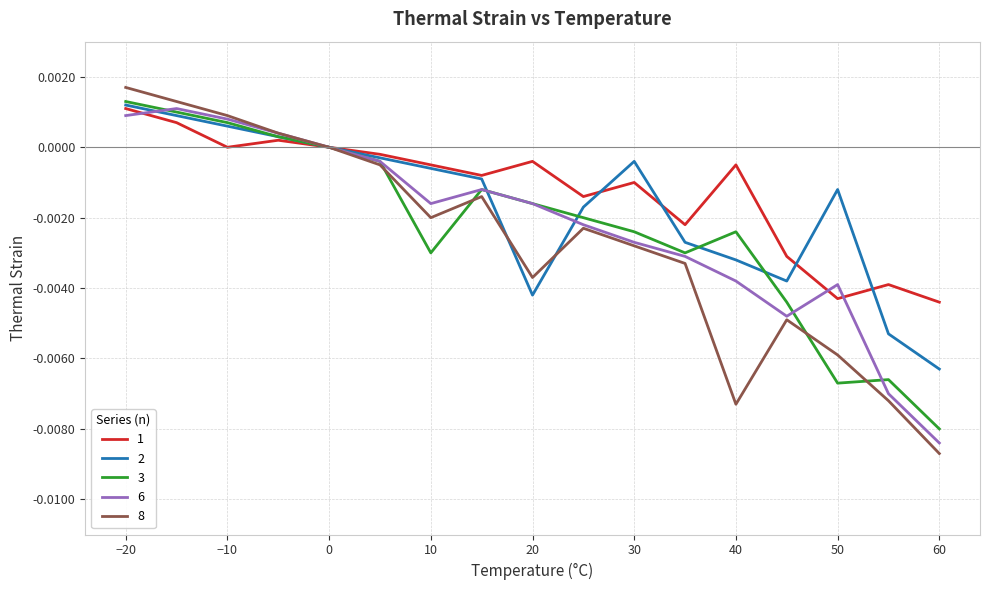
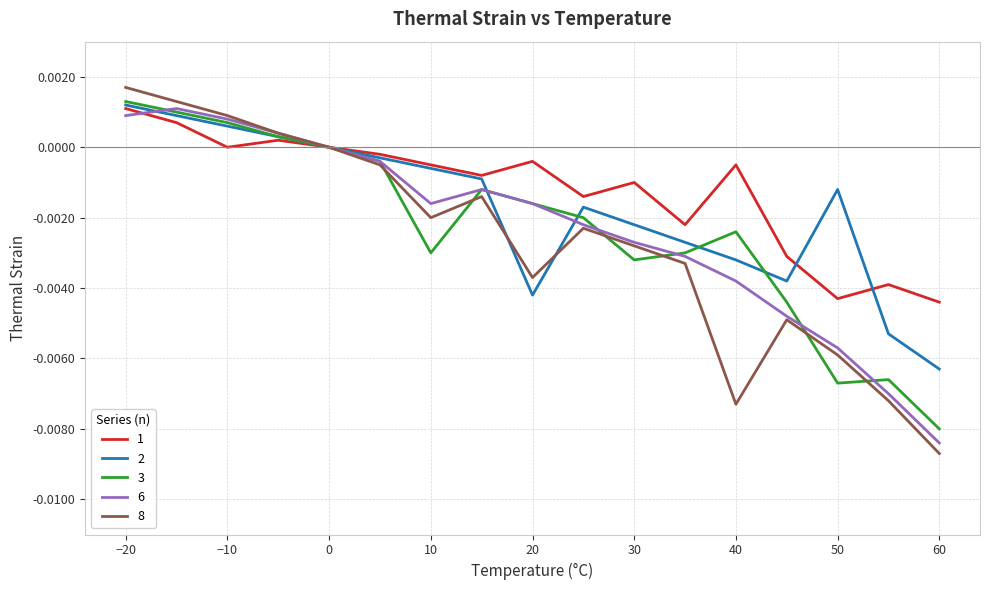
  {
    "1": {
      "−20": 0.0011,
      "−10": 0.0000,
      "10": -0.0005,
      "20": -0.0004,
      "30": -0.0010,
      "40": -0.0005,
      "50": -0.0043,
      "60": -0.0044
    },
    "2": {
      "−20": 0.0012,
      "−10": 0.0006,
      "10": -0.0006,
      "20": -0.0042,
-     "30": -0.0004,
+     "30": -0.0022,
      "40": -0.0032,
      "50": -0.0012,
      "60": -0.0063
    },
    "3": {
      "−20": 0.0013,
      "−10": 0.0007,
      "10": -0.0030,
-     "30": -0.0024,
+     "30": -0.0032,
      "40": -0.0024,
      "50": -0.0067,
      "60": -0.0080
    },
    "6": {
      "−20": 0.0009,
      "−10": 0.0008,
      "10": -0.0016,
      "30": -0.0027,
      "40": -0.0038,
-     "50": -0.0039,
+     "50": -0.0057,
      "60": -0.0084
    },
    "8": {
      "−20": 0.0017,
      "−10": 0.0009,
      "10": -0.0020,
      "20": -0.0037,
      "30": -0.0028,
      "40": -0.0073,
      "50": -0.0059,
      "60": -0.0087
    }
  }
